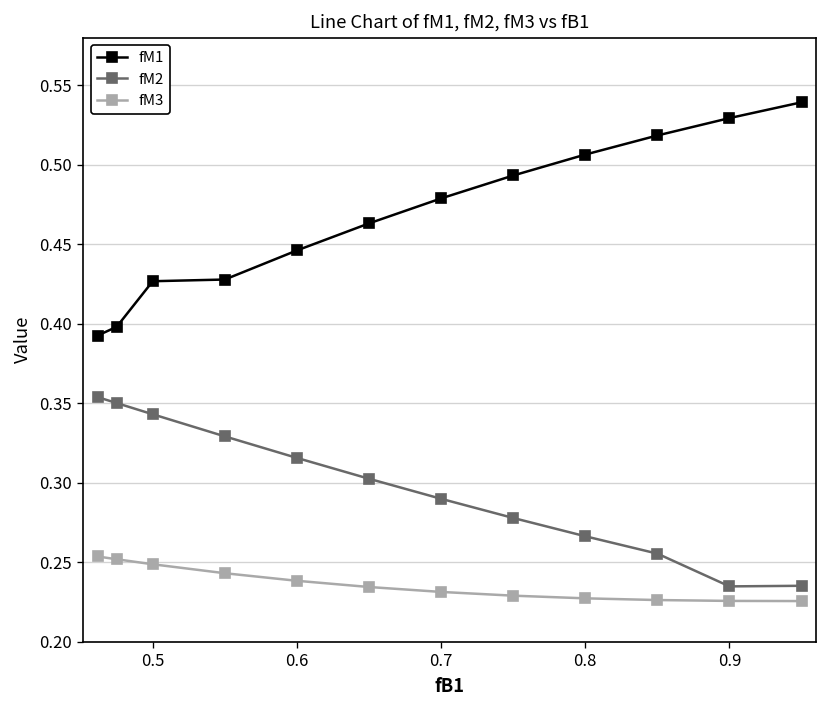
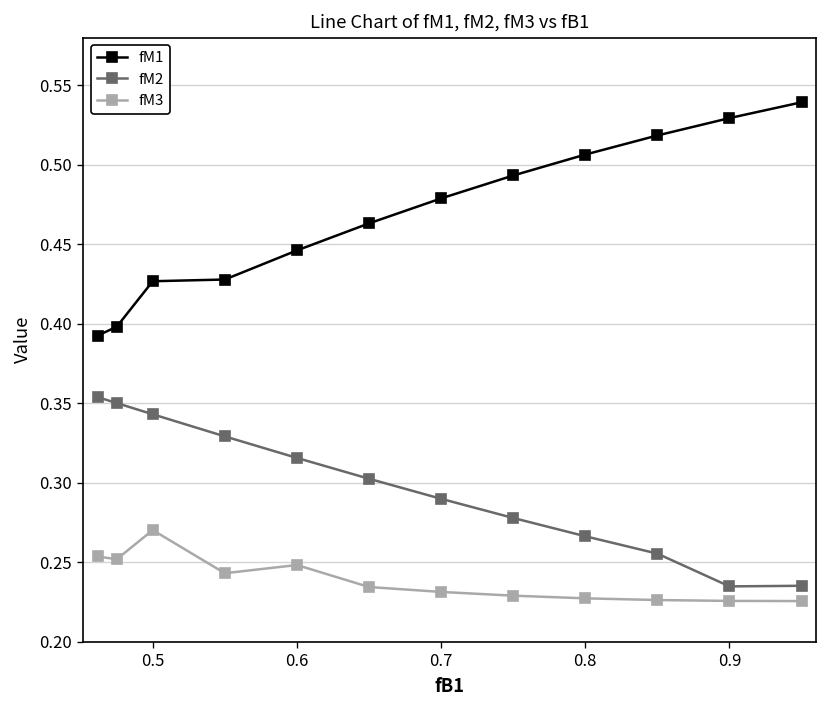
  {
    "fM1": {
      "0.5": 0.427,
      "0.6": 0.446,
      "0.7": 0.479,
      "0.8": 0.506,
      "0.9": 0.529
    },
    "fM2": {
      "0.5": 0.343,
      "0.6": 0.316,
      "0.7": 0.290,
      "0.8": 0.266,
      "0.9": 0.235
    },
    "fM3": {
-     "0.5": 0.249,
-     "0.6": 0.238,
+     "0.5": 0.270,
+     "0.6": 0.248,
      "0.7": 0.231,
      "0.8": 0.227,
      "0.9": 0.226
    }
  }
